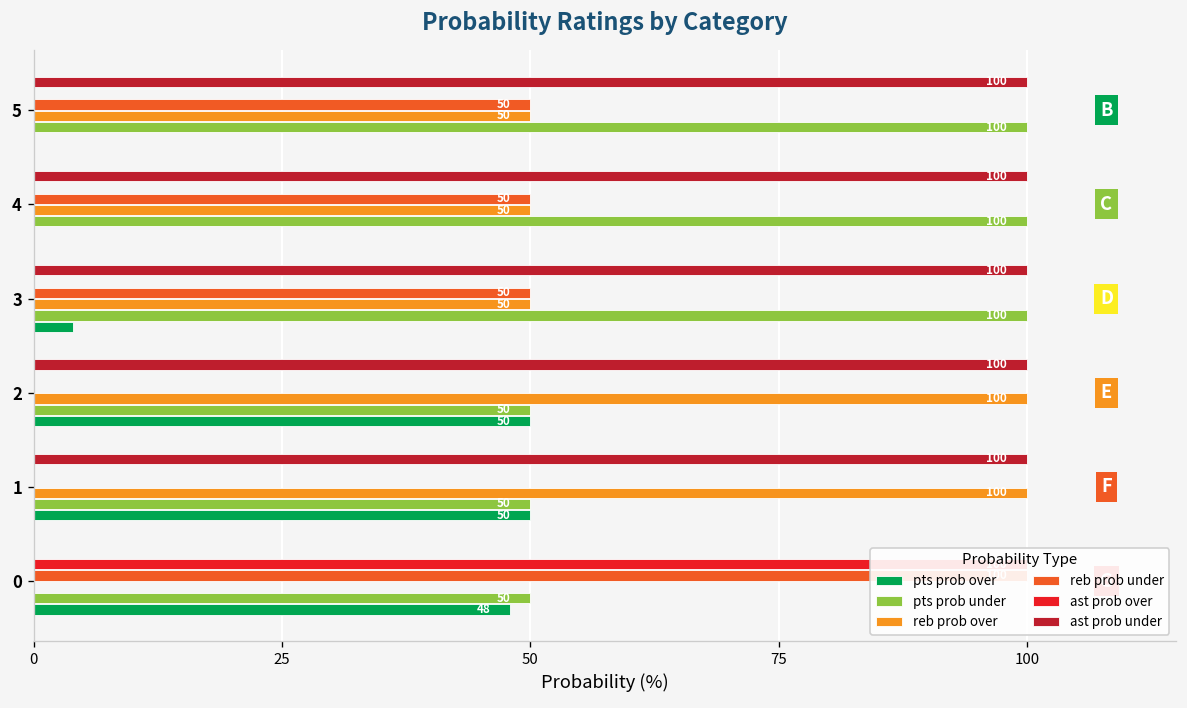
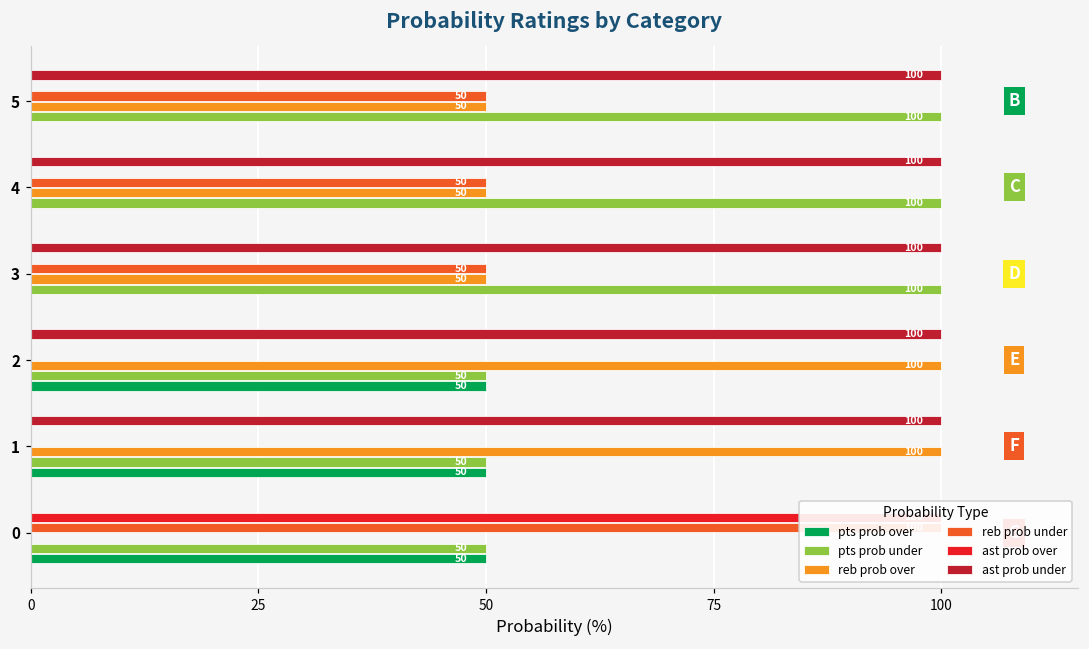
  {
    "pts prob over": {
-     "3": 4,
+     "3": 0,
      "2": 50,
      "1": 50,
-     "0": 48
+     "0": 50
    },
    "pts prob under": {
      "5": 100,
      "4": 100,
      "3": 100,
      "2": 50,
      "1": 50,
      "0": 50
    }
  }
